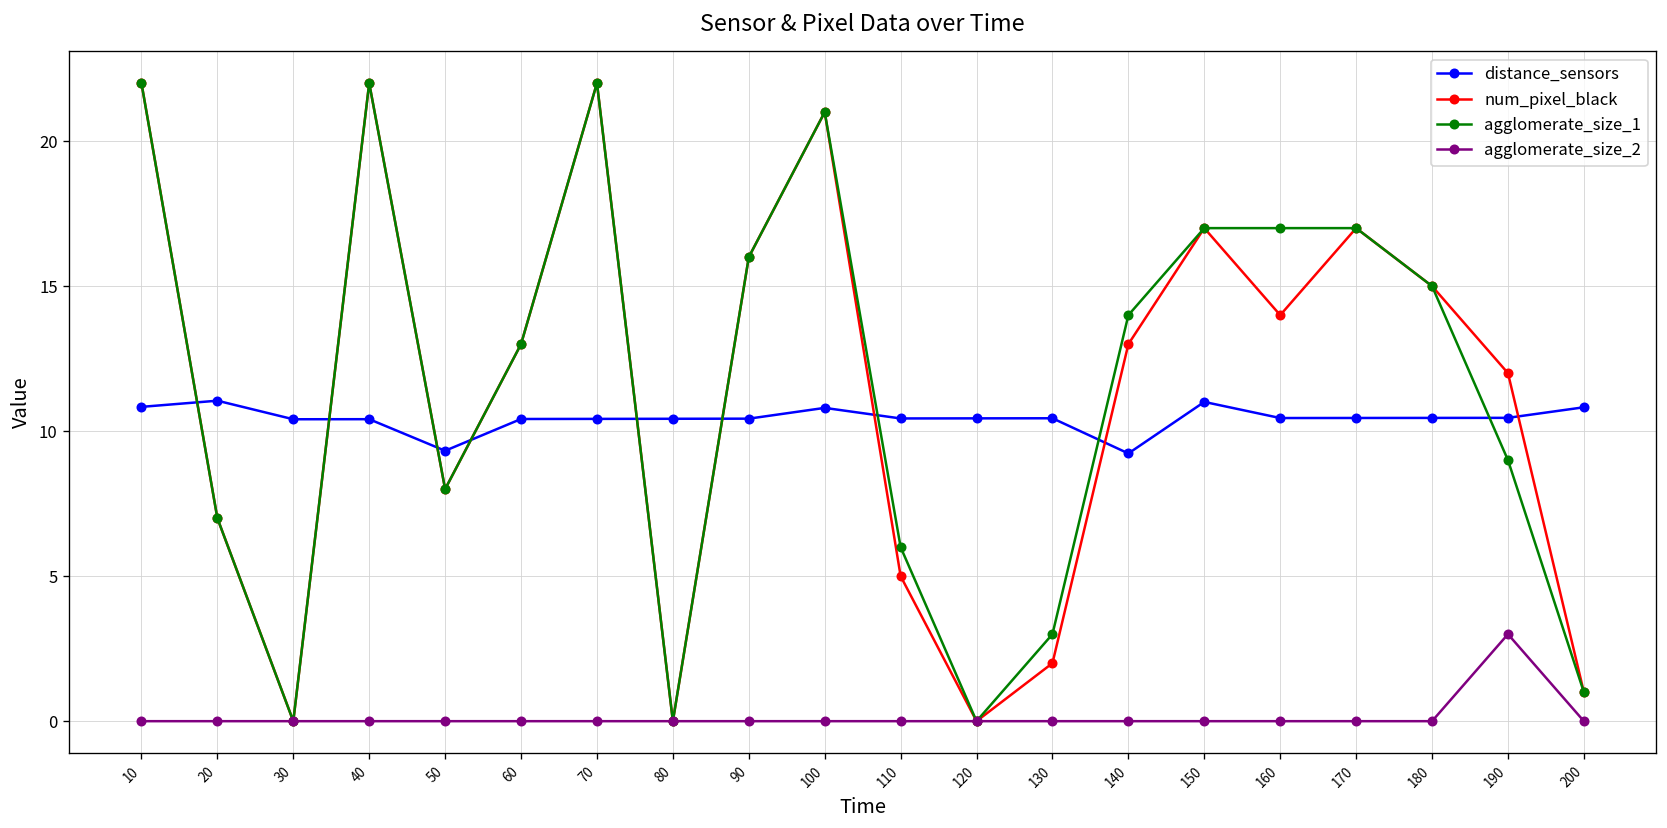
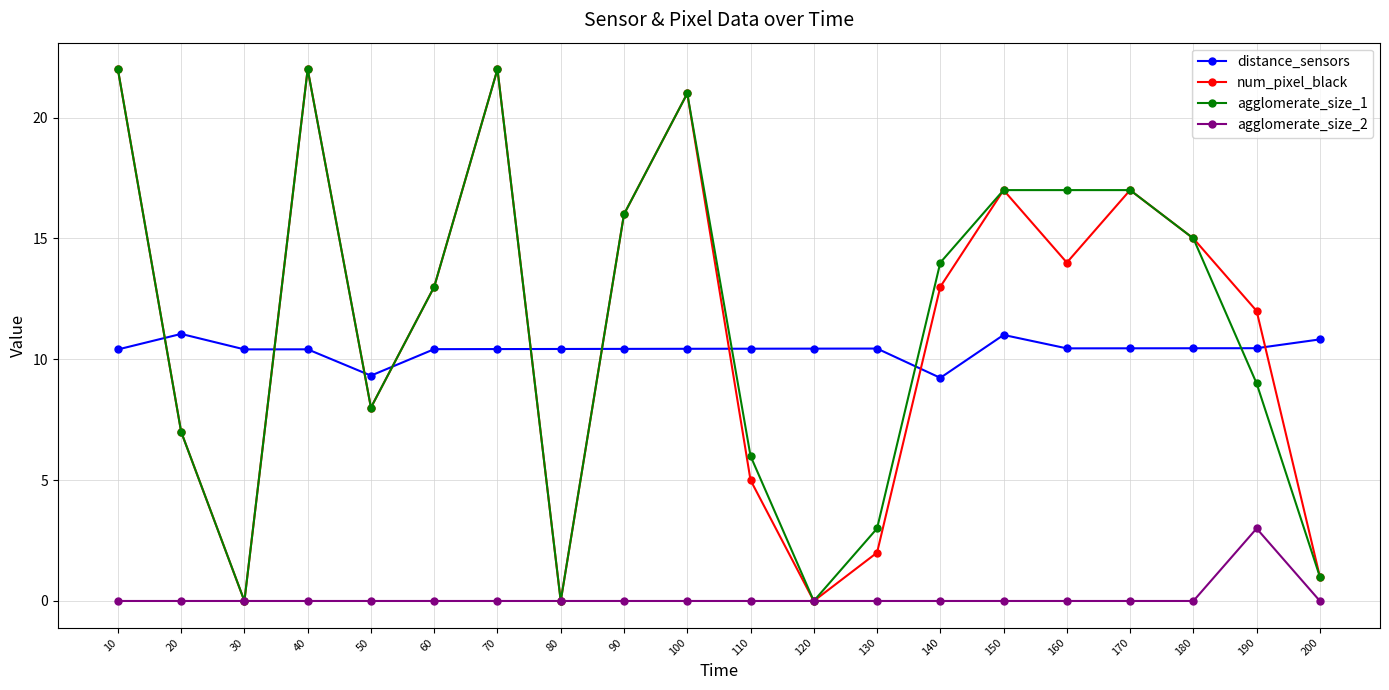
  {
    "distance_sensors": {
-     "10": 10.8,
+     "10": 10.4,
      "20": 11.0,
      "30": 10.4,
      "40": 10.4,
      "50": 9.3,
      "60": 10.4,
      "70": 10.4,
      "80": 10.4,
      "90": 10.4,
-     "100": 10.8,
+     "100": 10.4,
      "110": 10.4,
      "120": 10.4,
      "130": 10.4,
      "140": 9.2,
      "150": 11.0,
      "160": 10.5,
      "170": 10.5,
      "180": 10.5,
      "190": 10.5,
      "200": 10.8
    },
    "num_pixel_black": {
      "110": 5.0,
      "130": 2.0,
      "140": 13.0,
      "160": 14.0,
      "190": 12.0
    },
    "agglomerate_size_1": {
      "110": 6.0,
      "130": 3.0,
      "140": 14.0,
      "160": 17.0,
      "190": 9.0
    },
    "agglomerate_size_2": {
      "10": 0.0,
      "20": 0.0,
      "40": 0.0,
      "50": 0.0,
      "60": 0.0,
      "70": 0.0,
      "90": 0.0,
      "100": 0.0,
      "110": 0.0,
      "130": 0.0,
      "140": 0.0,
      "150": 0.0,
      "160": 0.0,
      "170": 0.0,
      "180": 0.0,
      "190": 3.0,
      "200": 0.0
    }
  }
